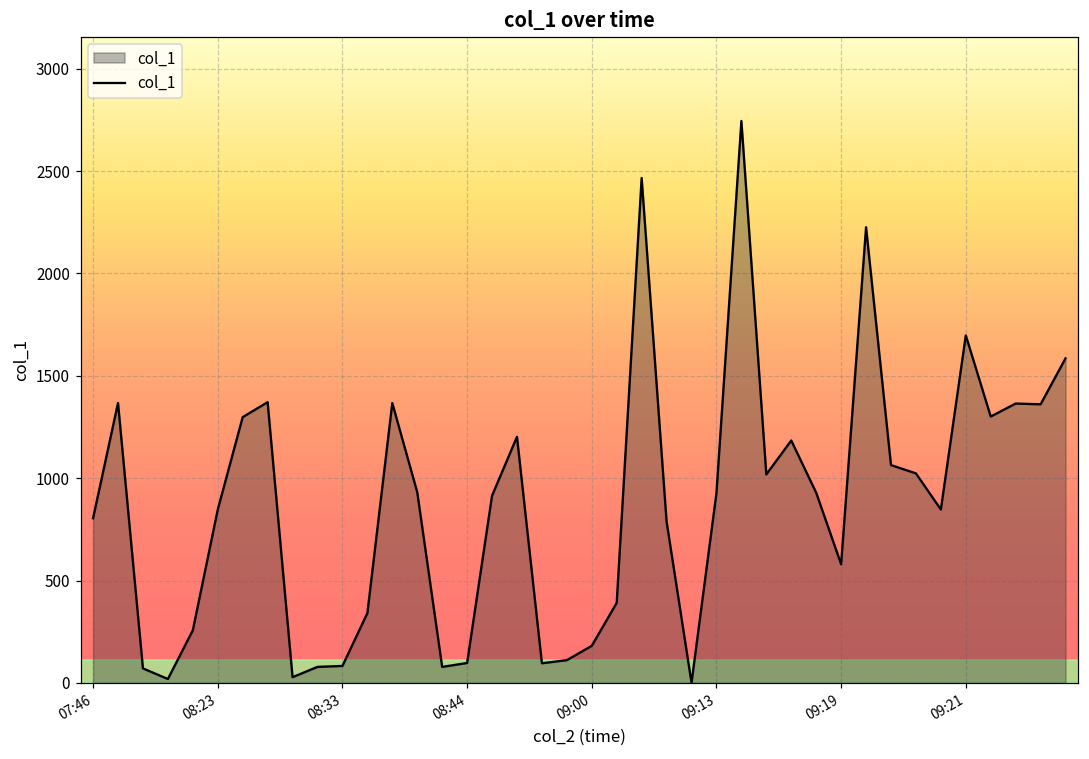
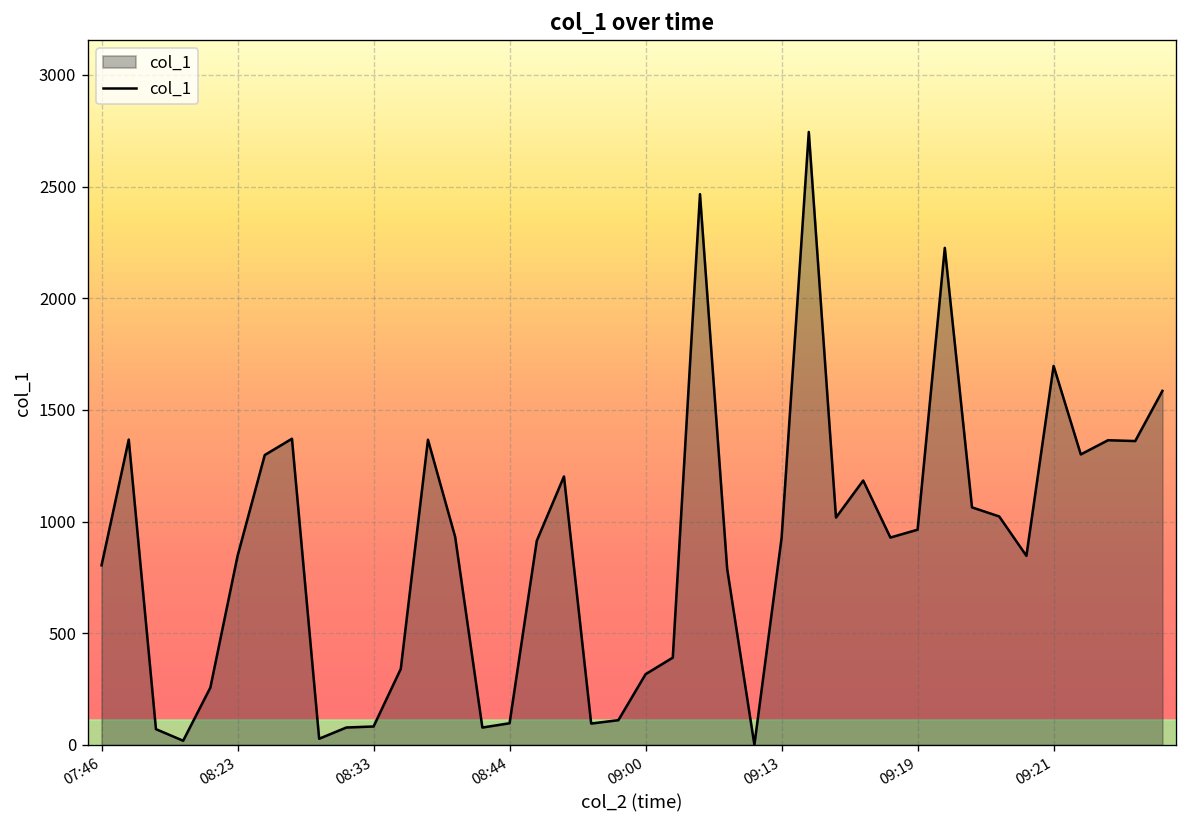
  {
    "07:46": 800,
    "08:23": 850,
-   "09:00": 180,
+   "09:00": 320,
    "09:13": 930,
-   "09:19": 580,
+   "09:19": 960,
    "09:21": 1700
  }
